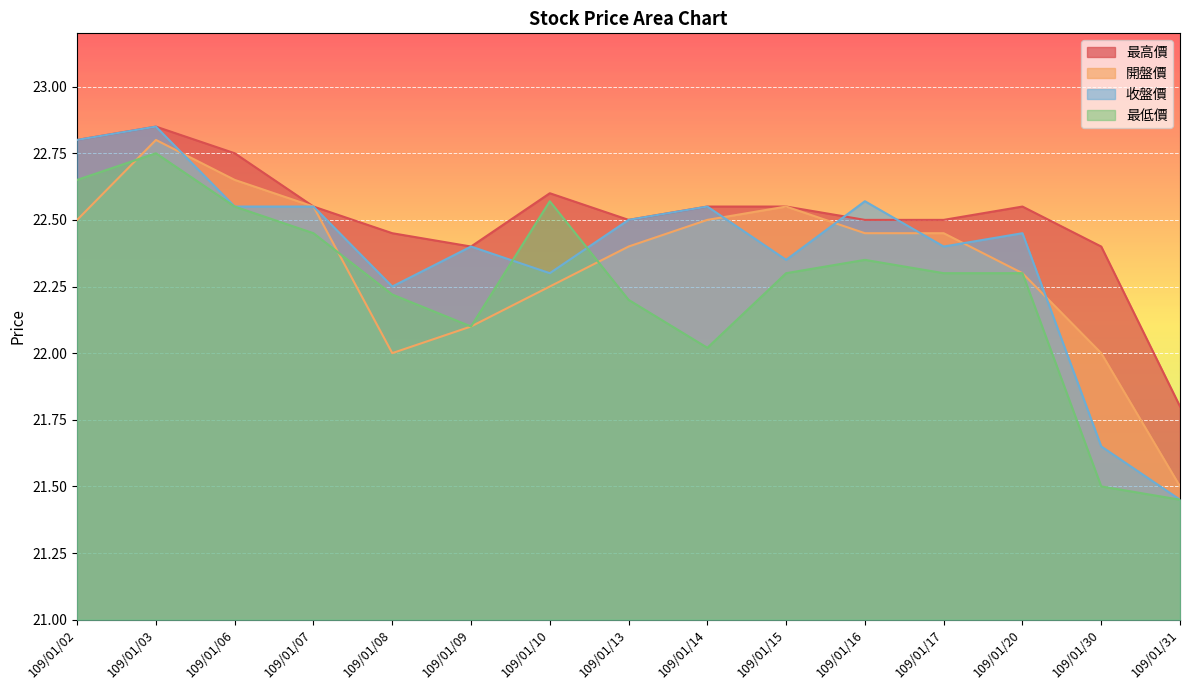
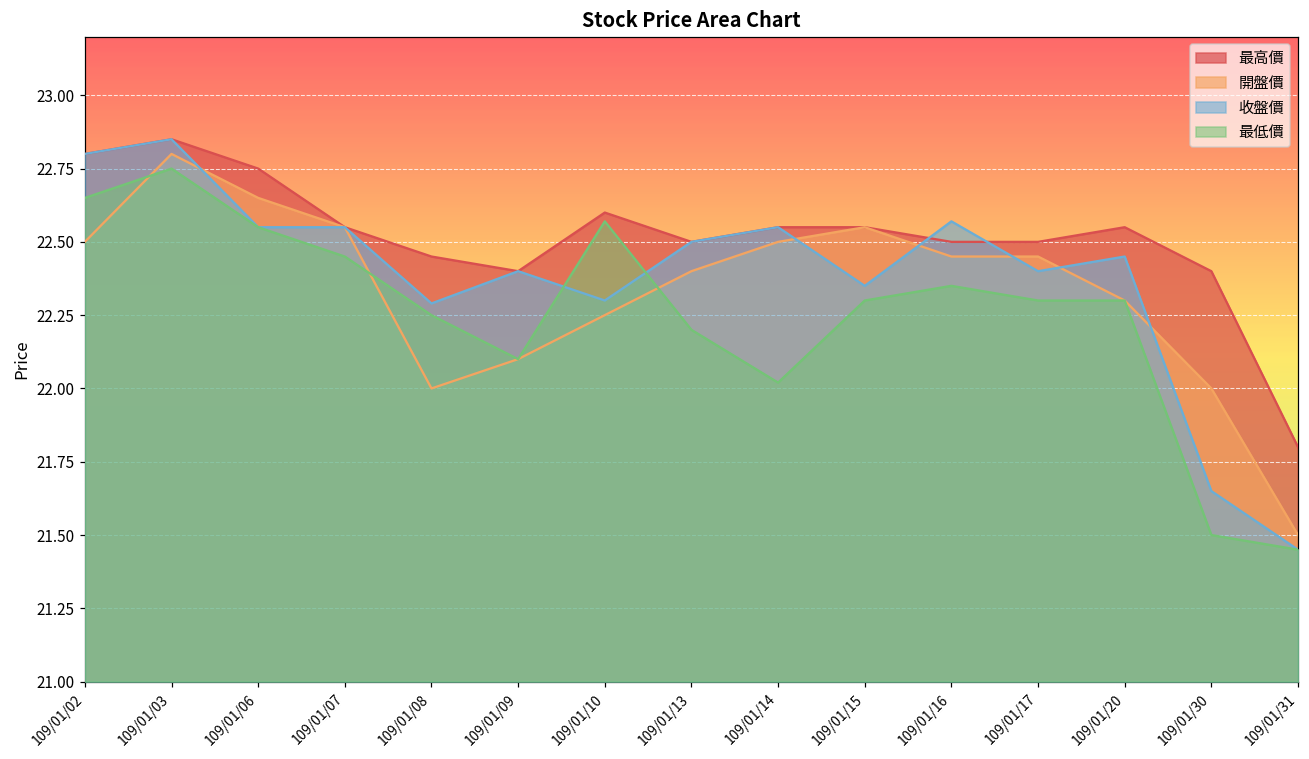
  {
    "最高價": {
      "109/01/06": 22.75,
      "109/01/08": 22.45,
      "109/01/10": 22.60,
      "109/01/16": 22.50,
      "109/01/17": 22.50,
      "109/01/20": 22.55,
      "109/01/30": 22.40,
      "109/01/31": 21.80
    },
    "開盤價": {
      "109/01/02": 22.50,
      "109/01/03": 22.80,
      "109/01/06": 22.65,
      "109/01/08": 22.00,
      "109/01/10": 22.25,
      "109/01/13": 22.40,
      "109/01/14": 22.50,
      "109/01/16": 22.45,
      "109/01/17": 22.45,
      "109/01/30": 22.00,
      "109/01/31": 21.50
    },
    "收盤價": {
-     "109/01/08": 22.25,
+     "109/01/08": 22.29,
      "109/01/10": 22.30,
      "109/01/15": 22.35,
      "109/01/16": 22.57,
      "109/01/17": 22.40,
      "109/01/20": 22.45,
      "109/01/30": 21.65
    },
    "最低價": {
      "109/01/02": 22.65,
      "109/01/03": 22.75,
      "109/01/07": 22.45,
-     "109/01/08": 22.22,
+     "109/01/08": 22.25,
      "109/01/10": 22.57,
      "109/01/13": 22.20,
      "109/01/14": 22.02,
      "109/01/15": 22.30,
      "109/01/16": 22.35,
      "109/01/17": 22.30,
      "109/01/30": 21.50
    }
  }
